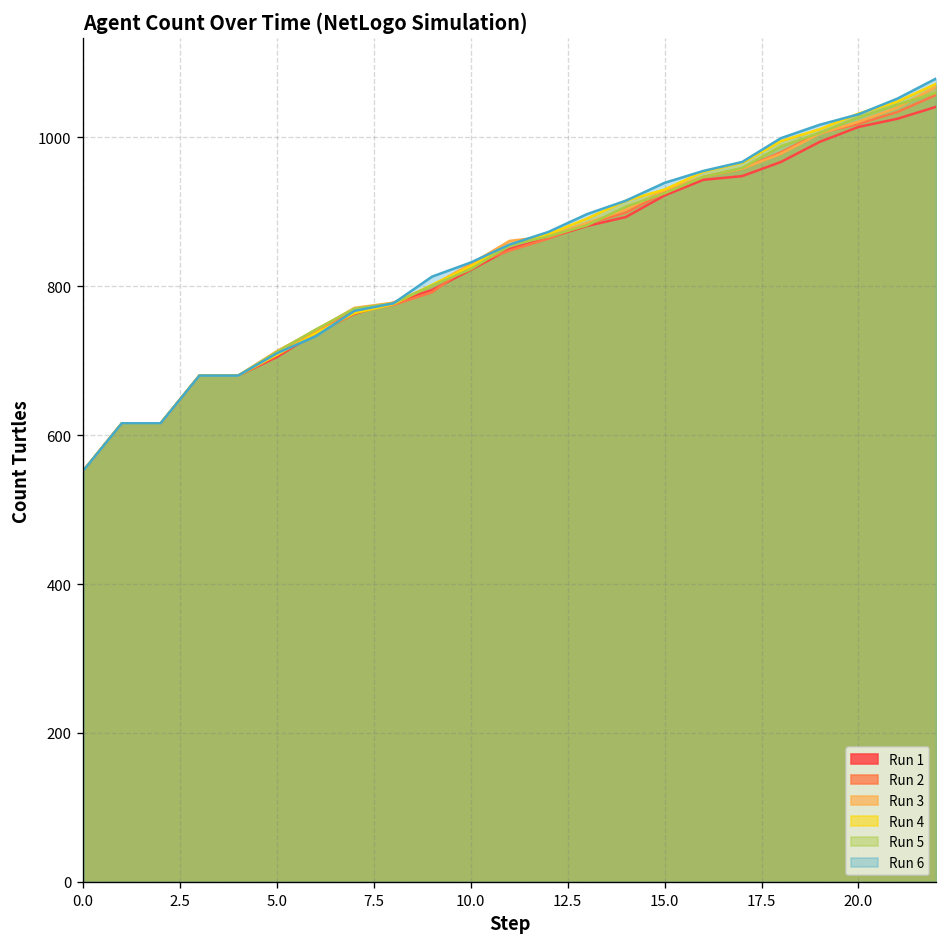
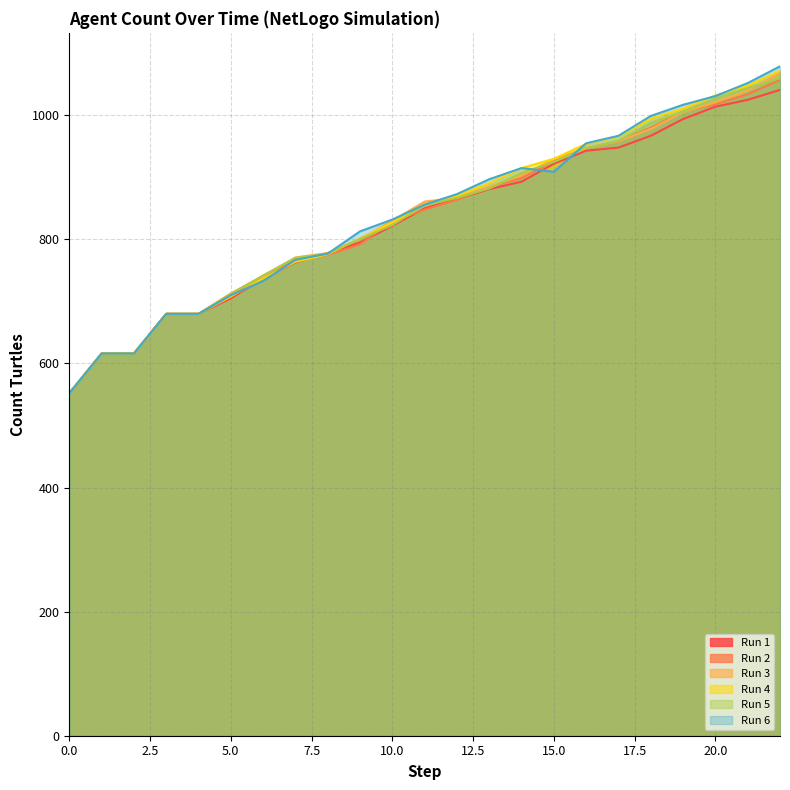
  {
    "Run 6": {
-     "15.0": 940
+     "15.0": 910
    }
  }
